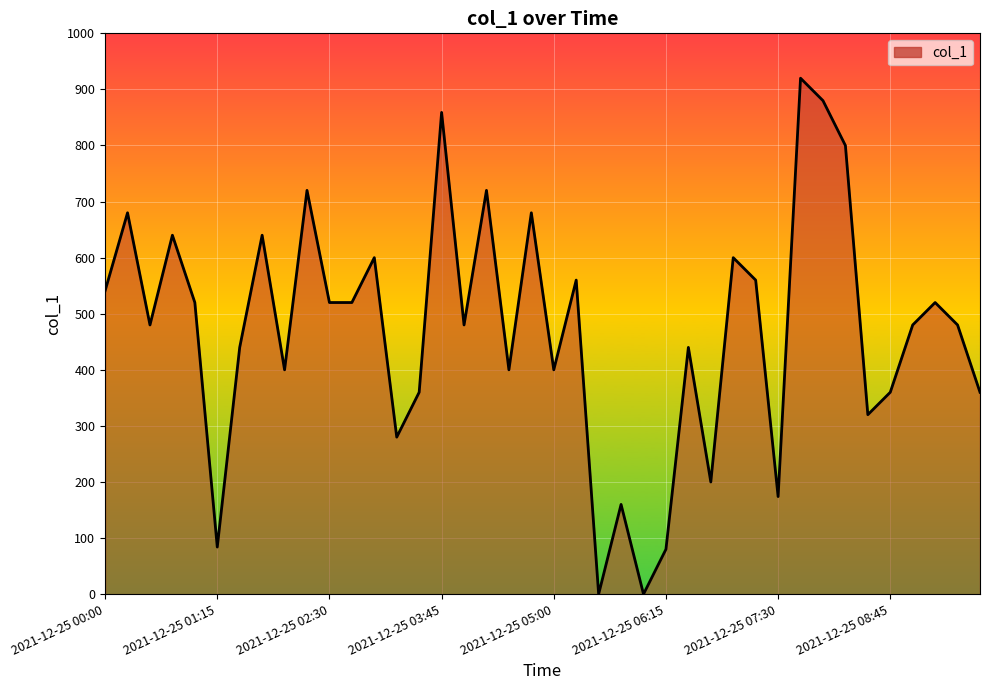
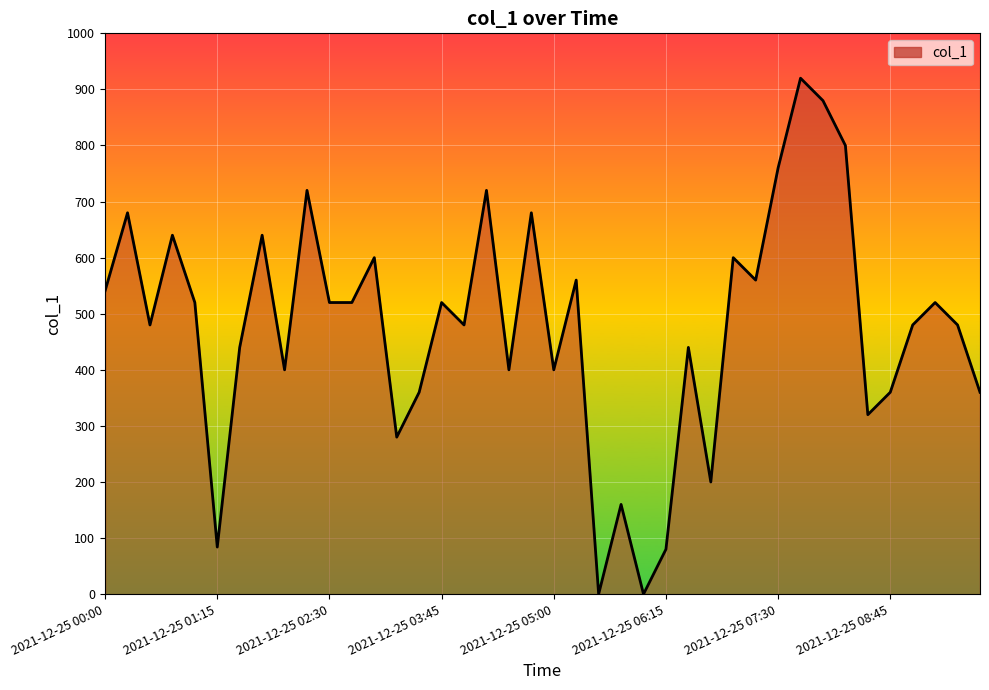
  {
    "2021-12-25 00:00": 540,
    "2021-12-25 01:15": 80,
    "2021-12-25 02:30": 520,
-   "2021-12-25 03:45": 860,
+   "2021-12-25 03:45": 520,
    "2021-12-25 05:00": 400,
    "2021-12-25 06:15": 80,
-   "2021-12-25 07:30": 170,
+   "2021-12-25 07:30": 760,
    "2021-12-25 08:45": 360
  }
